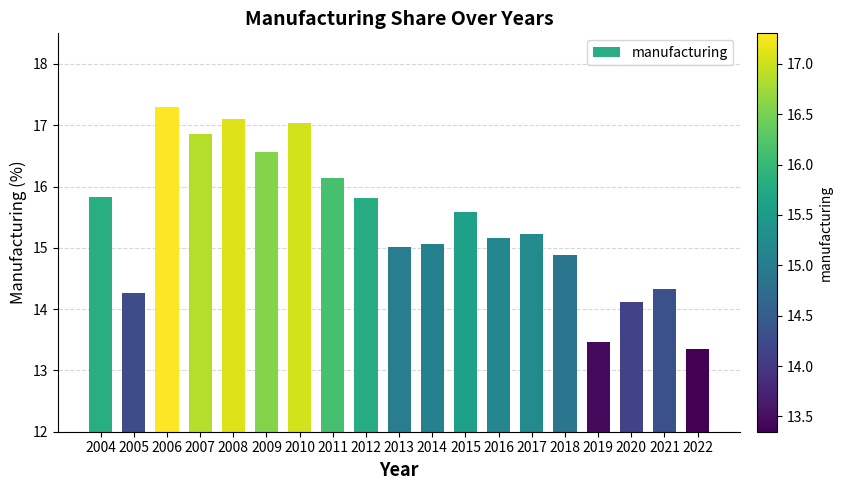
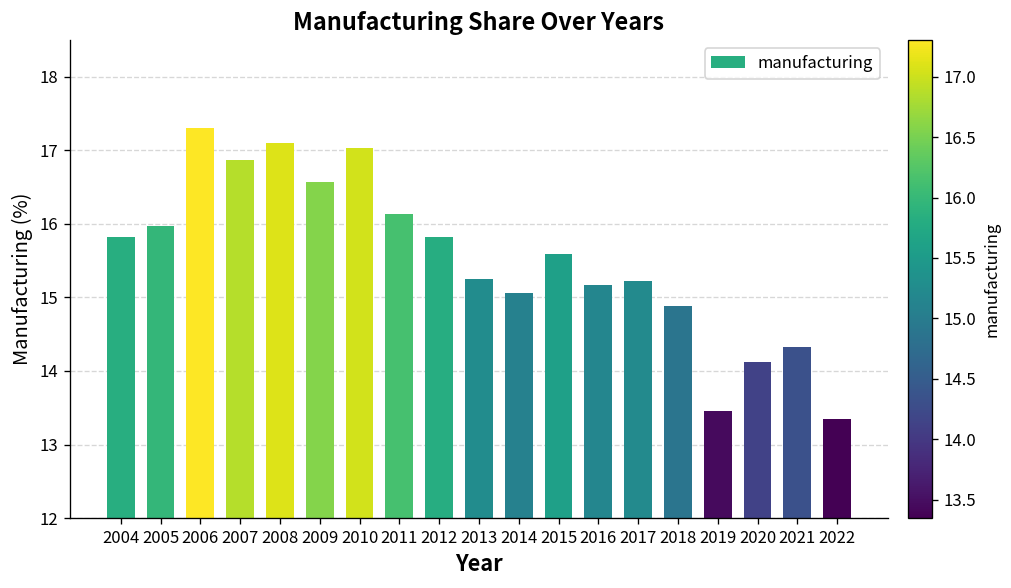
  {
    "2004": 15.8,
-   "2005": 14.3,
+   "2005": 16.0,
    "2006": 17.3,
    "2007": 16.9,
    "2008": 17.1,
    "2009": 16.6,
    "2010": 17.0,
    "2011": 16.1,
    "2012": 15.8,
-   "2013": 15.0,
+   "2013": 15.3,
    "2014": 15.1,
    "2015": 15.6,
    "2016": 15.2,
    "2017": 15.2,
    "2018": 14.9,
    "2019": 13.5,
    "2020": 14.1,
    "2021": 14.3,
    "2022": 13.3
  }
